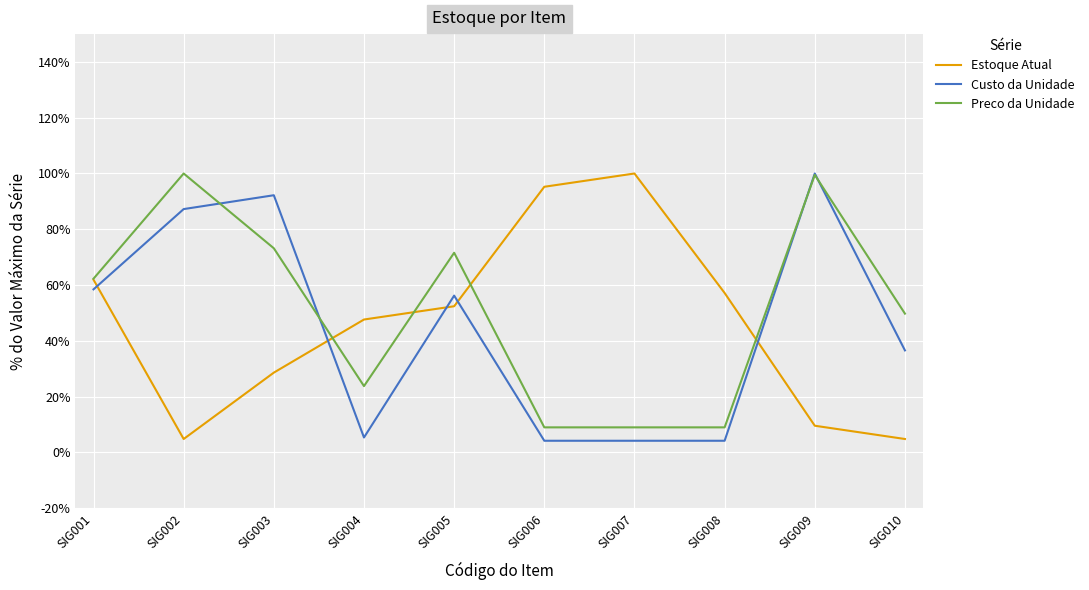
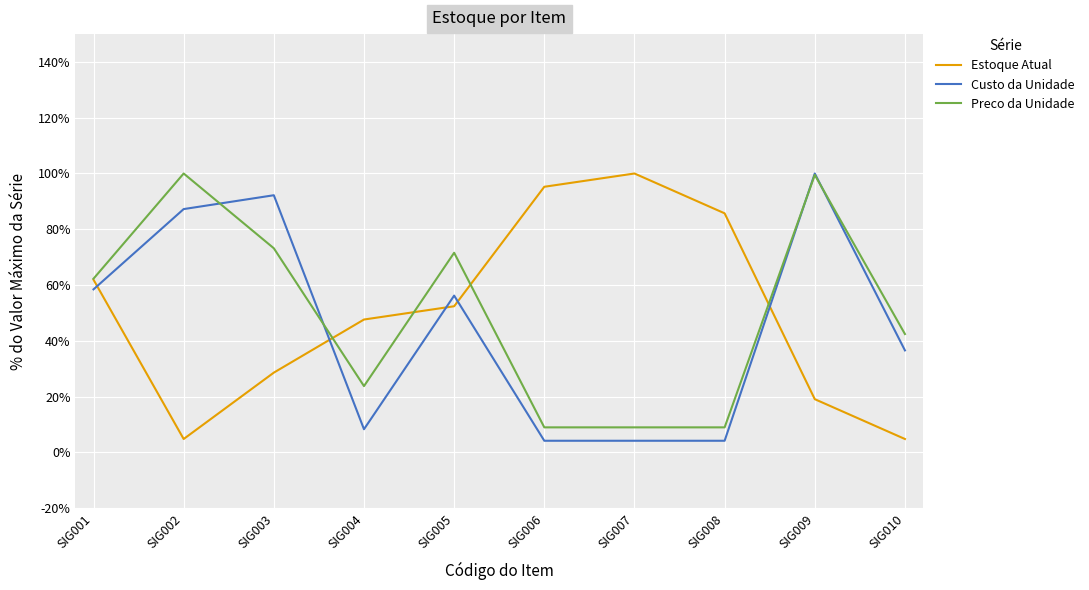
  {
    "Estoque Atual": {
      "SIG002": "5%",
      "SIG003": "29%",
      "SIG004": "48%",
      "SIG005": "52%",
      "SIG006": "95%",
      "SIG007": "100%",
-     "SIG008": "57%",
-     "SIG009": "10%",
+     "SIG008": "86%",
+     "SIG009": "19%",
      "SIG010": "5%"
    },
    "Custo da Unidade": {
      "SIG001": "58%",
      "SIG002": "87%",
      "SIG003": "92%",
-     "SIG004": "5%",
+     "SIG004": "8%",
      "SIG005": "56%",
      "SIG006": "4%",
      "SIG007": "4%",
      "SIG008": "4%",
      "SIG010": "37%"
    },
    "Preco da Unidade": {
      "SIG002": "100%",
      "SIG003": "73%",
      "SIG004": "24%",
      "SIG005": "72%",
      "SIG006": "9%",
      "SIG007": "9%",
      "SIG008": "9%",
-     "SIG010": "50%"
+     "SIG010": "42%"
    }
  }
